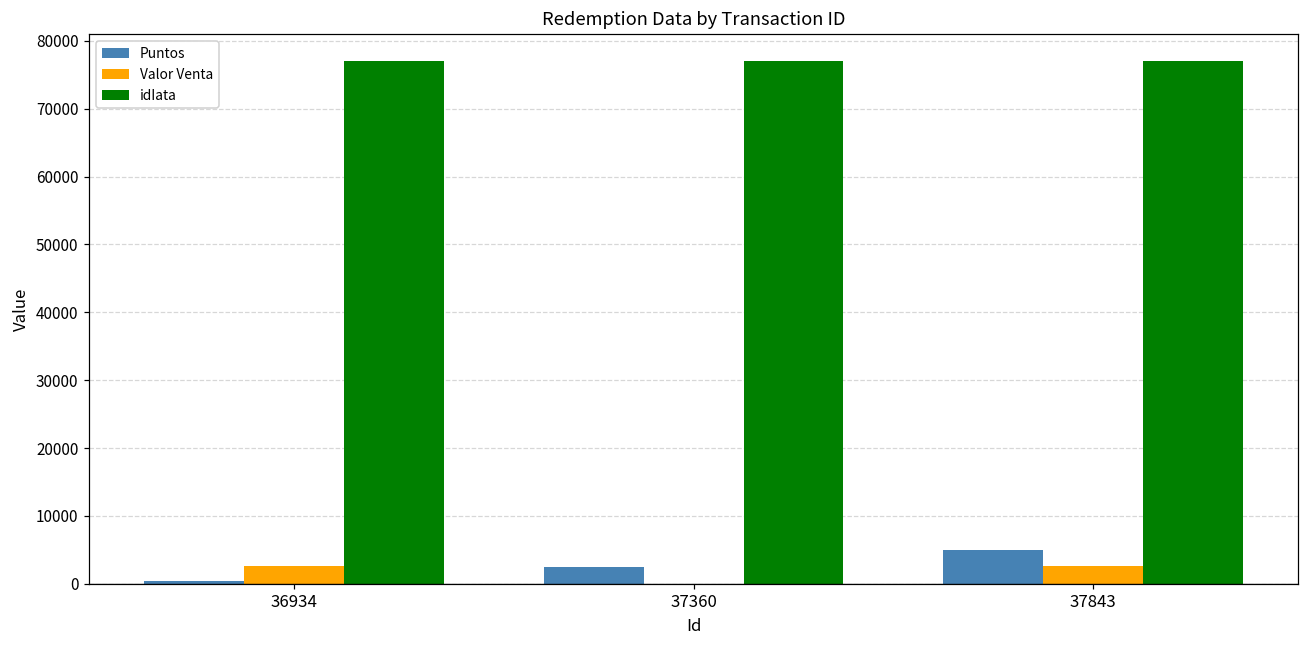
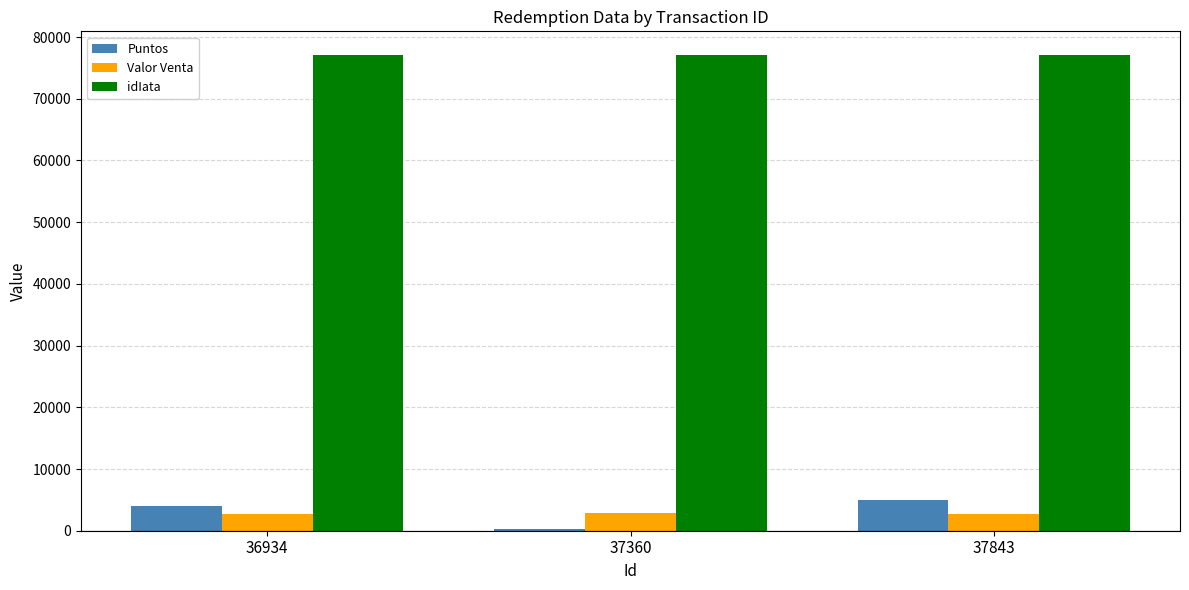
  {
    "Puntos": {
-     "36934": 0,
-     "37360": 3000,
+     "36934": 4000,
+     "37360": 0,
      "37843": 5000
    },
    "Valor Venta": {
      "36934": 3000,
-     "37360": 0,
+     "37360": 3000,
      "37843": 3000
    },
    "idIata": {
      "36934": 77000,
      "37360": 77000,
      "37843": 77000
    }
  }
